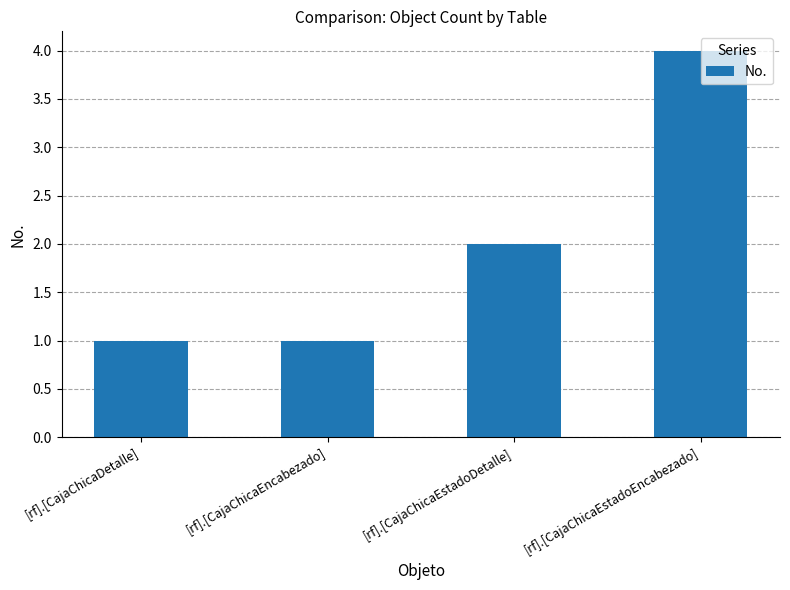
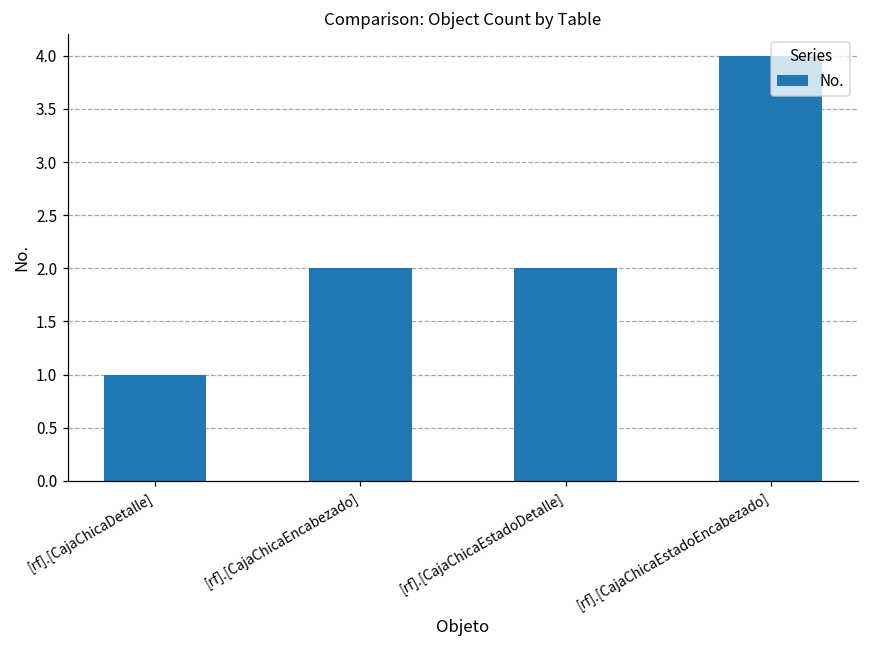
  {
    "[rf].[CajaChicaDetalle]": 1,
-   "[rf].[CajaChicaEncabezado]": 1,
+   "[rf].[CajaChicaEncabezado]": 2,
    "[rf].[CajaChicaEstadoDetalle]": 2
  }
